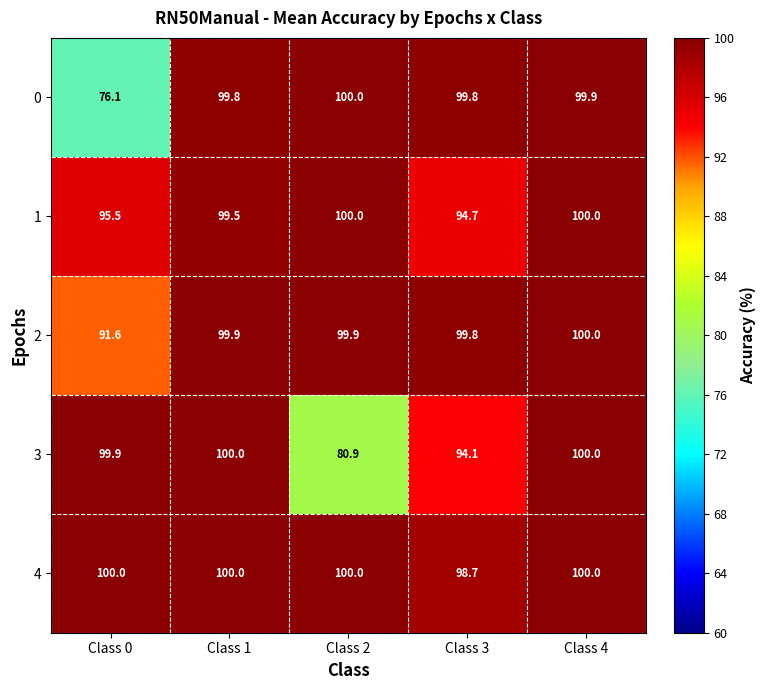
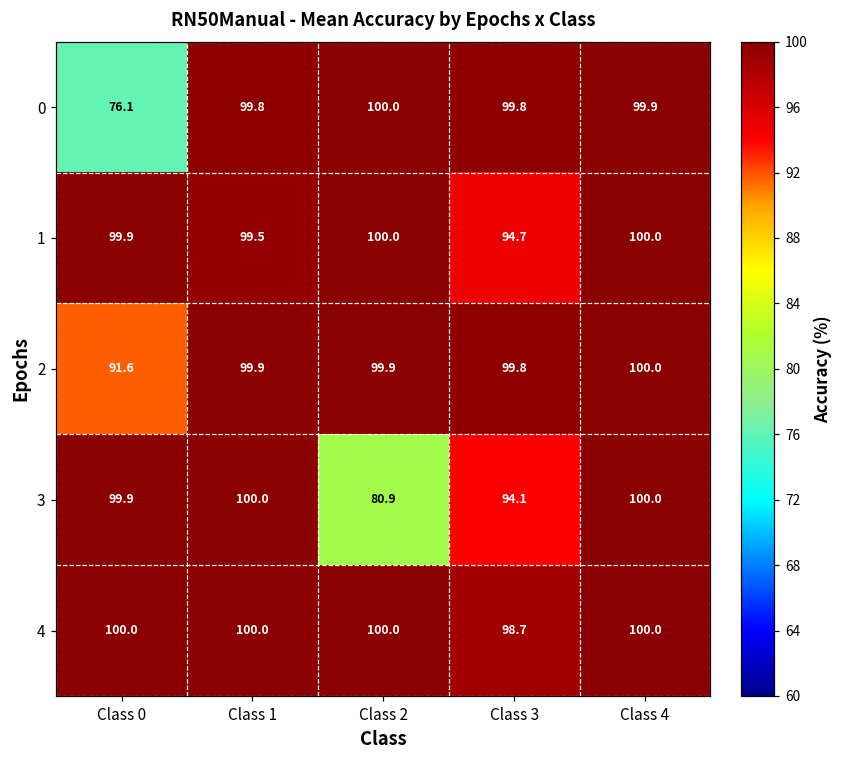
  {
    "0": {
      "Class 0": 76.1,
      "Class 1": 99.8,
      "Class 2": 100.0,
      "Class 3": 99.8,
      "Class 4": 99.9
    },
    "1": {
-     "Class 0": 95.5,
+     "Class 0": 99.9,
      "Class 1": 99.5,
      "Class 2": 100.0,
      "Class 3": 94.7,
      "Class 4": 100.0
    },
    "2": {
      "Class 0": 91.6,
      "Class 1": 99.9,
      "Class 2": 99.9,
      "Class 3": 99.8,
      "Class 4": 100.0
    },
    "3": {
      "Class 0": 99.9,
      "Class 1": 100.0,
      "Class 2": 80.9,
      "Class 3": 94.1,
      "Class 4": 100.0
    },
    "4": {
      "Class 0": 100.0,
      "Class 1": 100.0,
      "Class 2": 100.0,
      "Class 3": 98.7,
      "Class 4": 100.0
    }
  }
